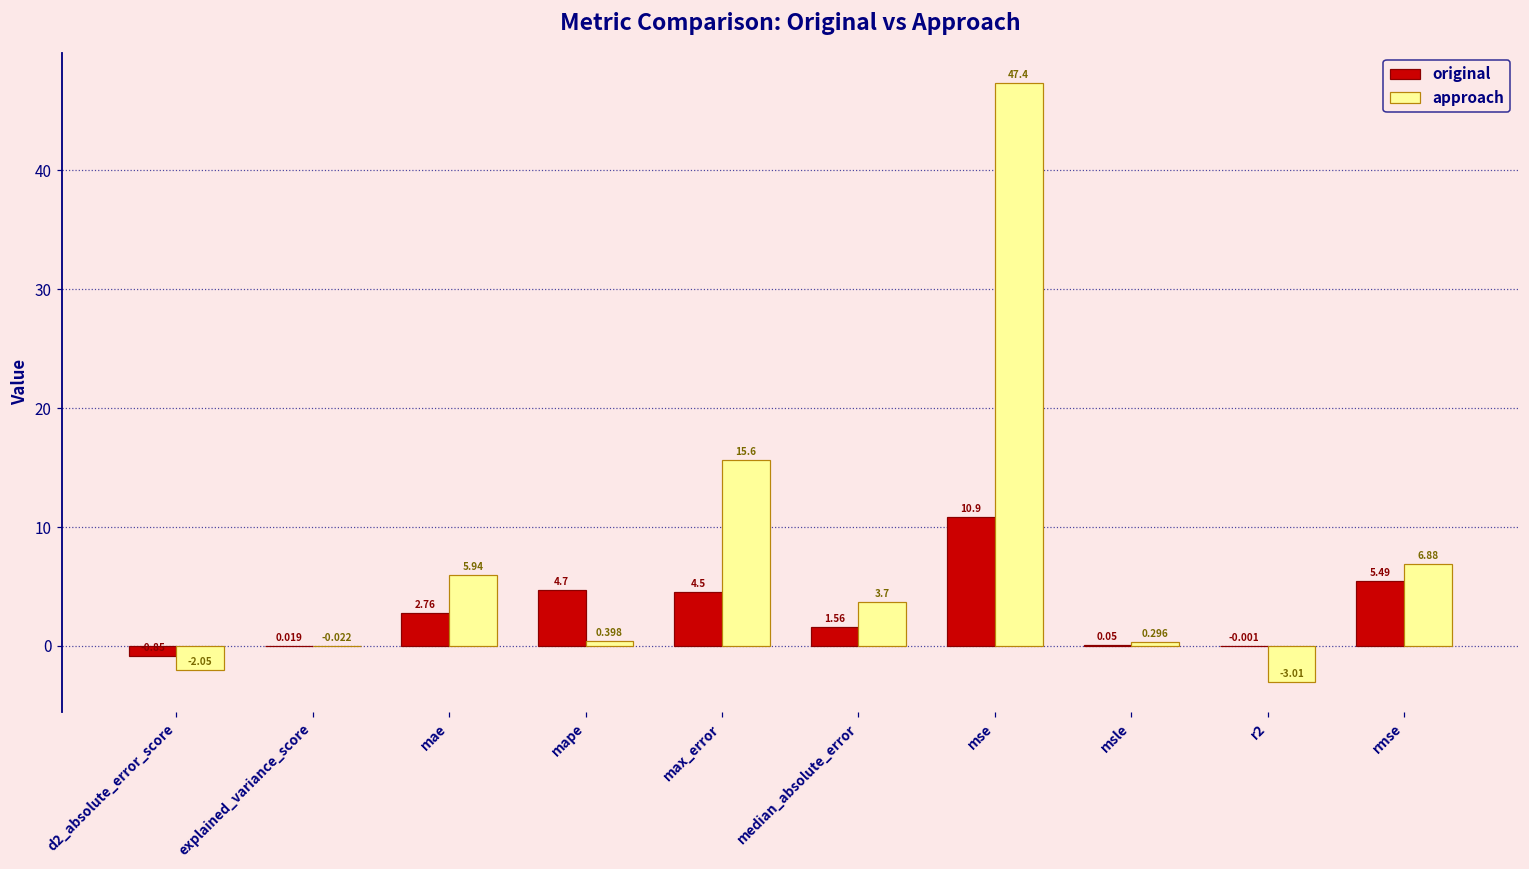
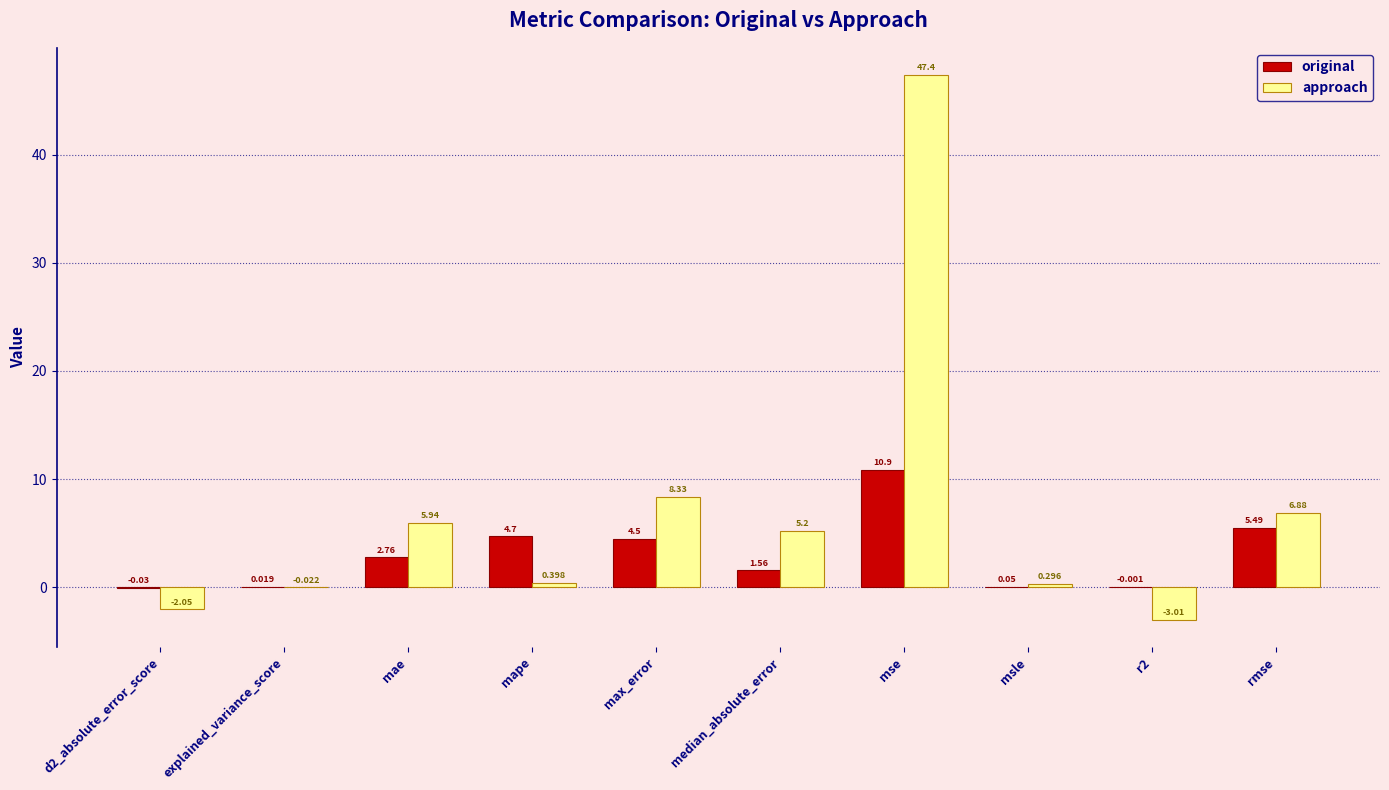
  {
    "original": {
-     "d2_absolute_error_score": -0.85,
+     "d2_absolute_error_score": -0.03,
      "explained_variance_score": 0.019,
      "mae": 2.76,
      "mape": 4.7,
      "max_error": 4.5,
      "median_absolute_error": 1.56,
      "mse": 10.9,
      "msle": 0.05,
      "r2": -0.001,
      "rmse": 5.49
    },
    "approach": {
      "d2_absolute_error_score": -2.05,
      "explained_variance_score": -0.022,
      "mae": 5.94,
      "mape": 0.398,
-     "max_error": 15.6,
-     "median_absolute_error": 3.7,
+     "max_error": 8.33,
+     "median_absolute_error": 5.2,
      "mse": 47.4,
      "msle": 0.296,
      "r2": -3.01,
      "rmse": 6.88
    }
  }
